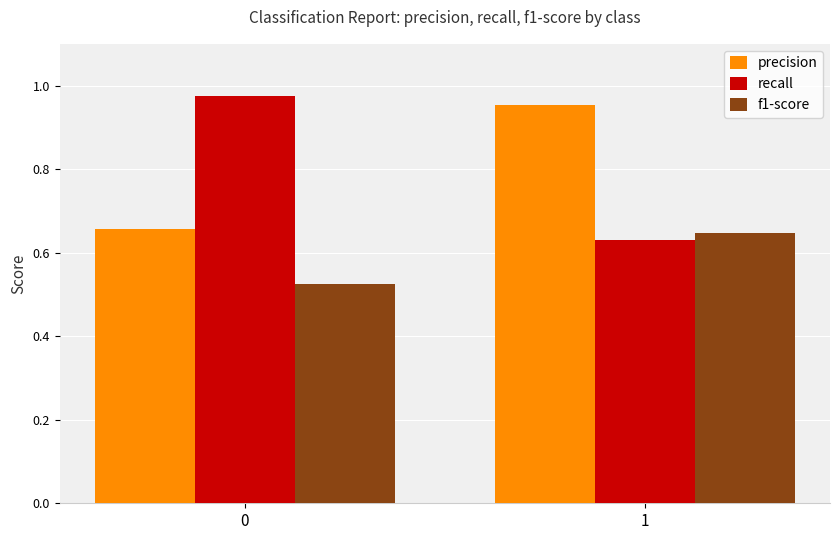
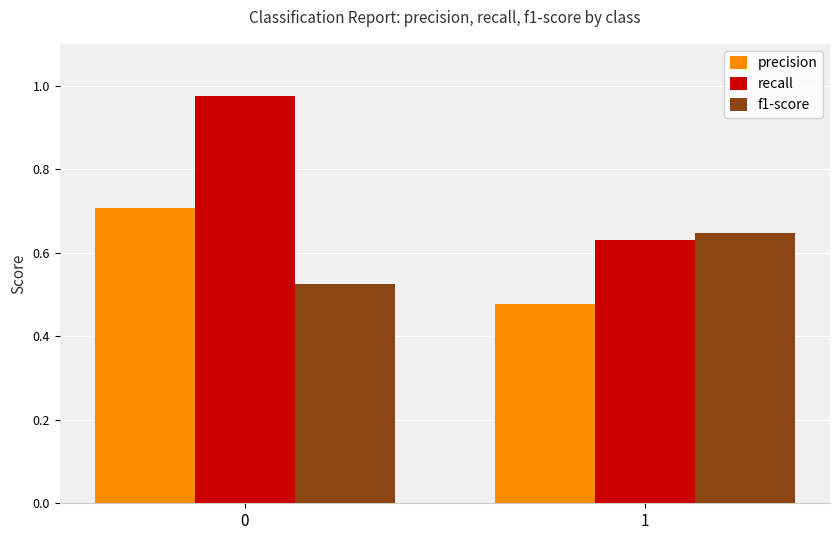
  {
    "precision": {
-     "0": 0.66,
-     "1": 0.95
+     "0": 0.71,
+     "1": 0.48
    },
    "recall": {
      "0": 0.98,
      "1": 0.63
    },
    "f1-score": {
      "0": 0.53,
      "1": 0.65
    }
  }
